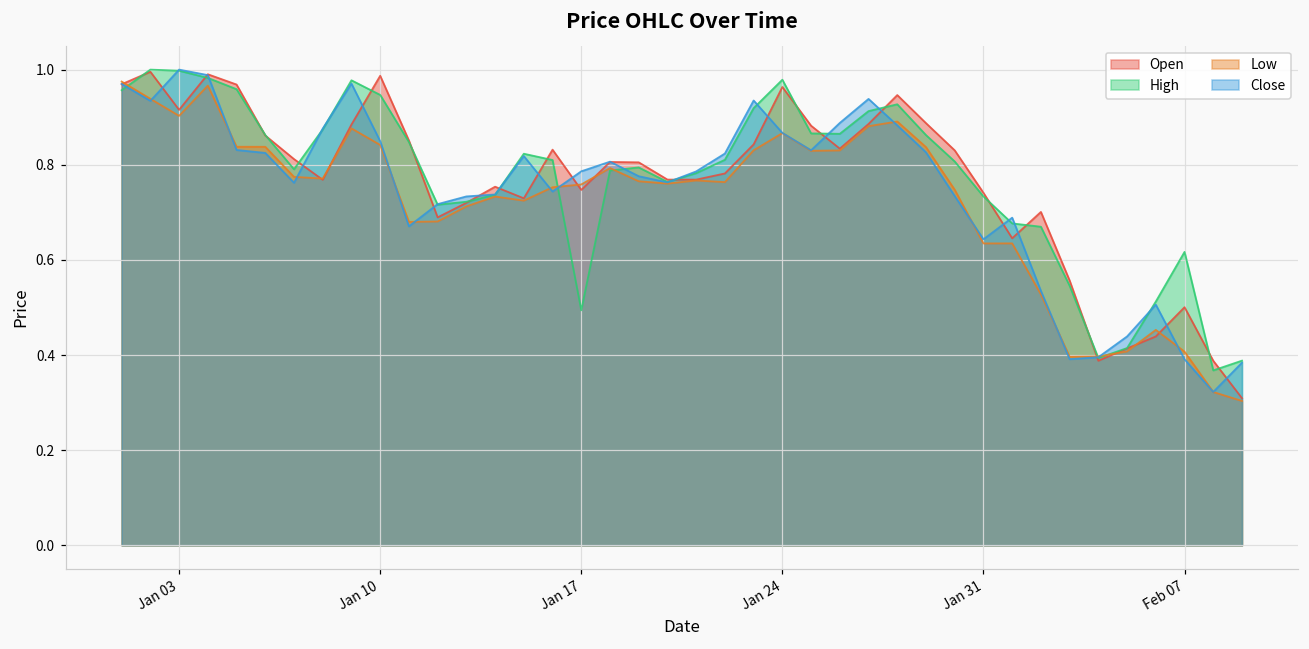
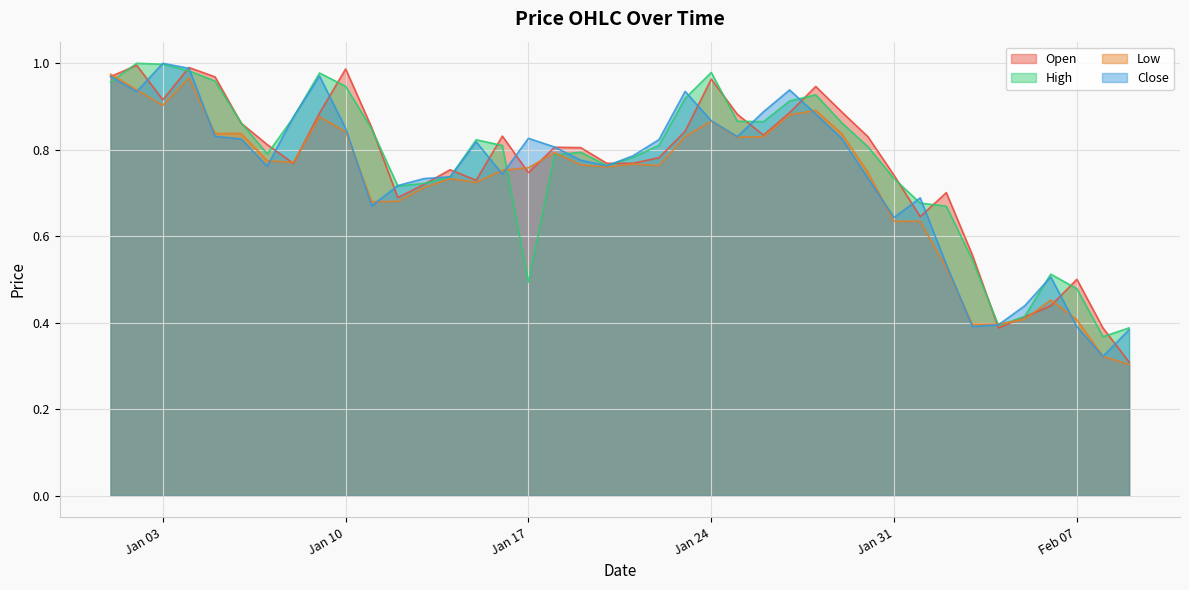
  {
    "High": {
      "Jan 10": 0.95,
      "Jan 17": 0.49,
      "Jan 24": 0.98,
      "Jan 31": 0.73,
-     "Feb 07": 0.62
+     "Feb 07": 0.48
    },
    "Close": {
      "Jan 10": 0.85,
-     "Jan 17": 0.79,
+     "Jan 17": 0.83,
      "Jan 31": 0.64,
      "Feb 07": 0.39
    }
  }
